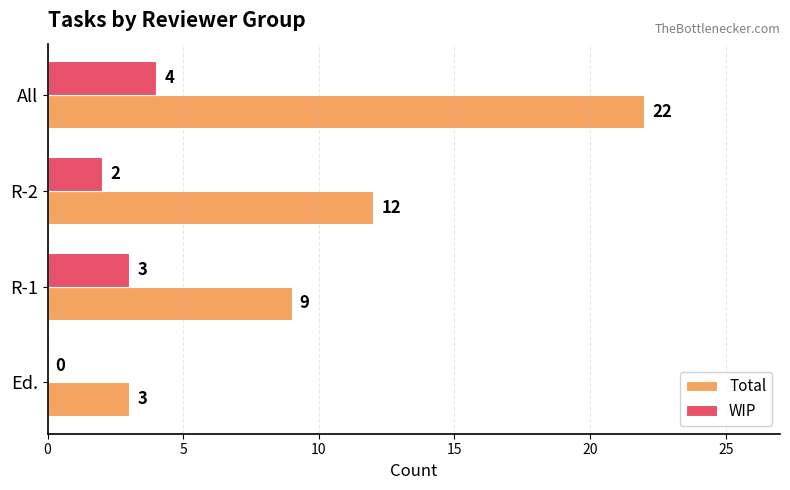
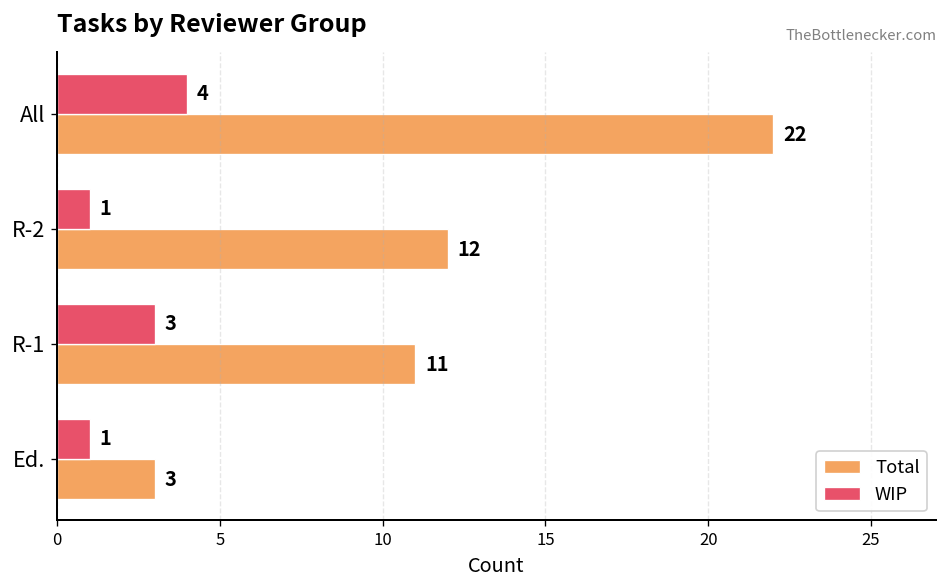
  {
    "Total": {
      "All": 22,
      "R-2": 12,
-     "R-1": 9,
+     "R-1": 11,
      "Ed.": 3
    },
    "WIP": {
      "All": 4,
-     "R-2": 2,
+     "R-2": 1,
      "R-1": 3,
-     "Ed.": 0
+     "Ed.": 1
    }
  }
